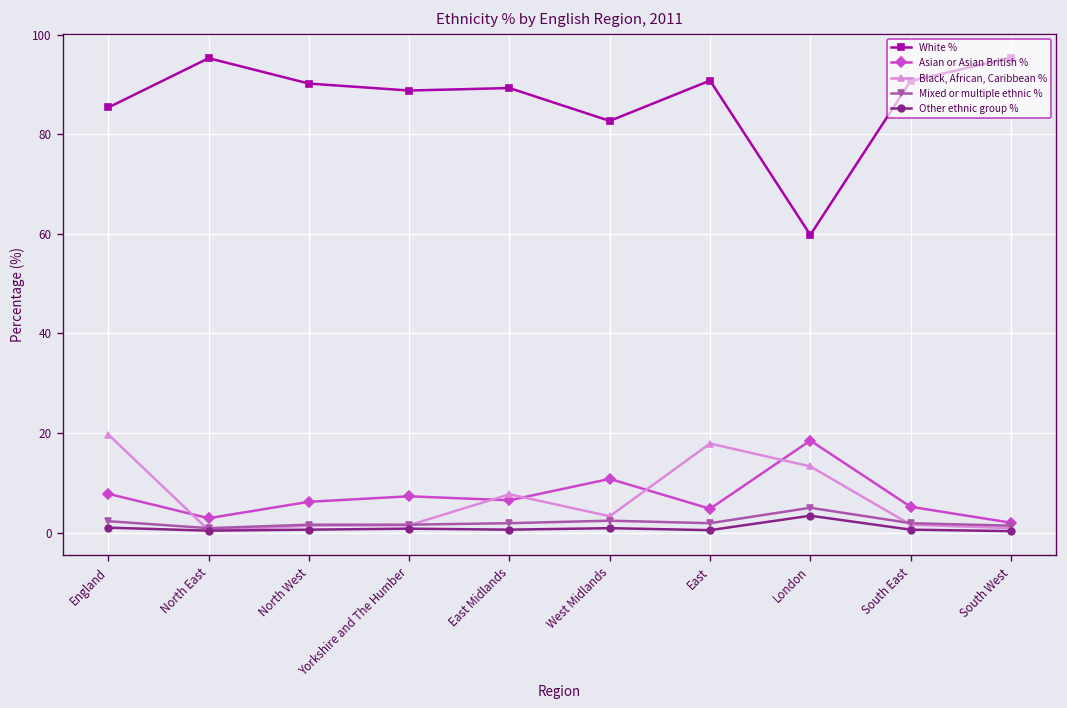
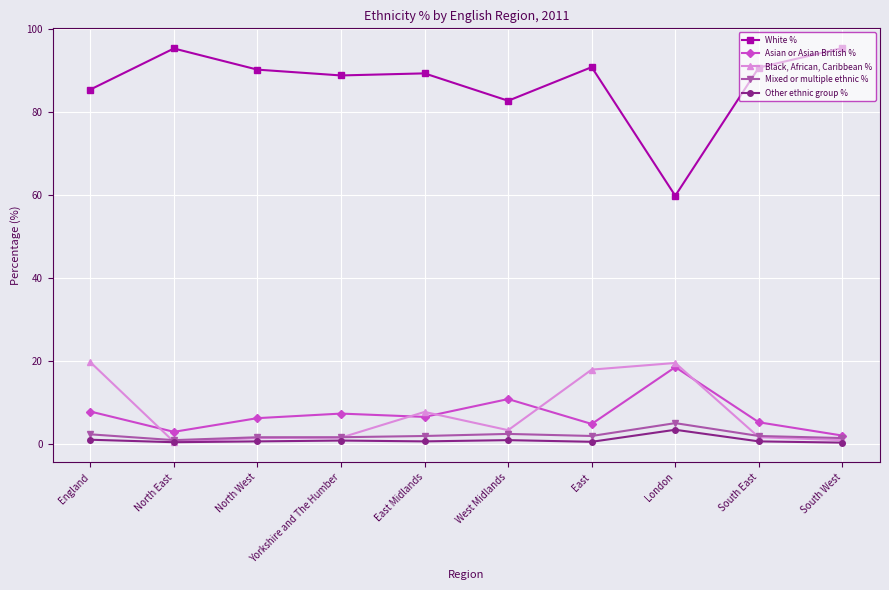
  {
    "Black, African, Caribbean %": {
      "England": 20,
      "East Midlands": 8,
      "West Midlands": 3,
      "East": 18,
-     "London": 13
+     "London": 20
    }
  }
